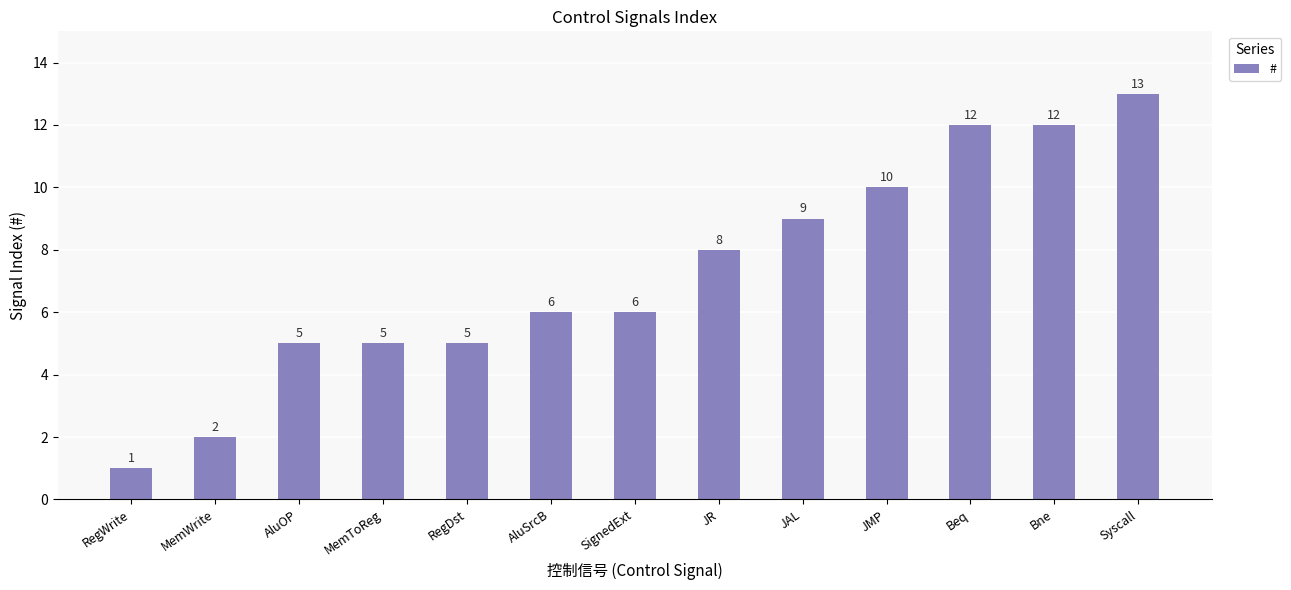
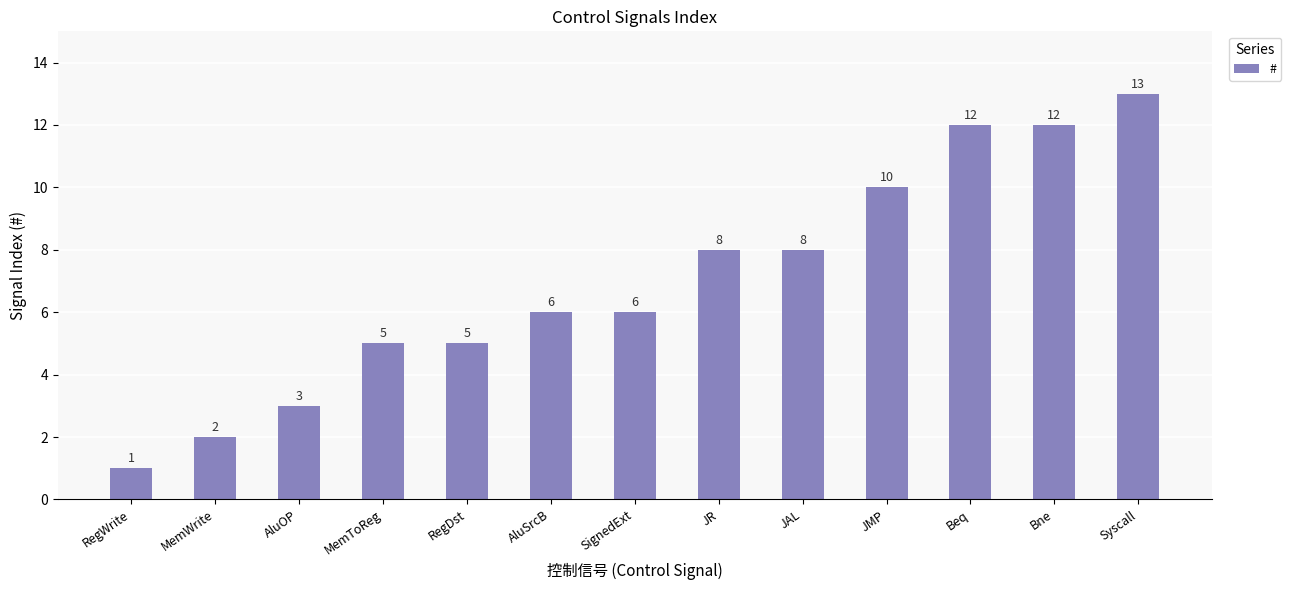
  {
    "RegWrite": 1,
    "MemWrite": 2,
-   "AluOP": 5,
+   "AluOP": 3,
    "MemToReg": 5,
    "RegDst": 5,
    "AluSrcB": 6,
    "SignedExt": 6,
    "JR": 8,
-   "JAL": 9,
+   "JAL": 8,
    "JMP": 10,
    "Beq": 12,
    "Bne": 12,
    "Syscall": 13
  }
